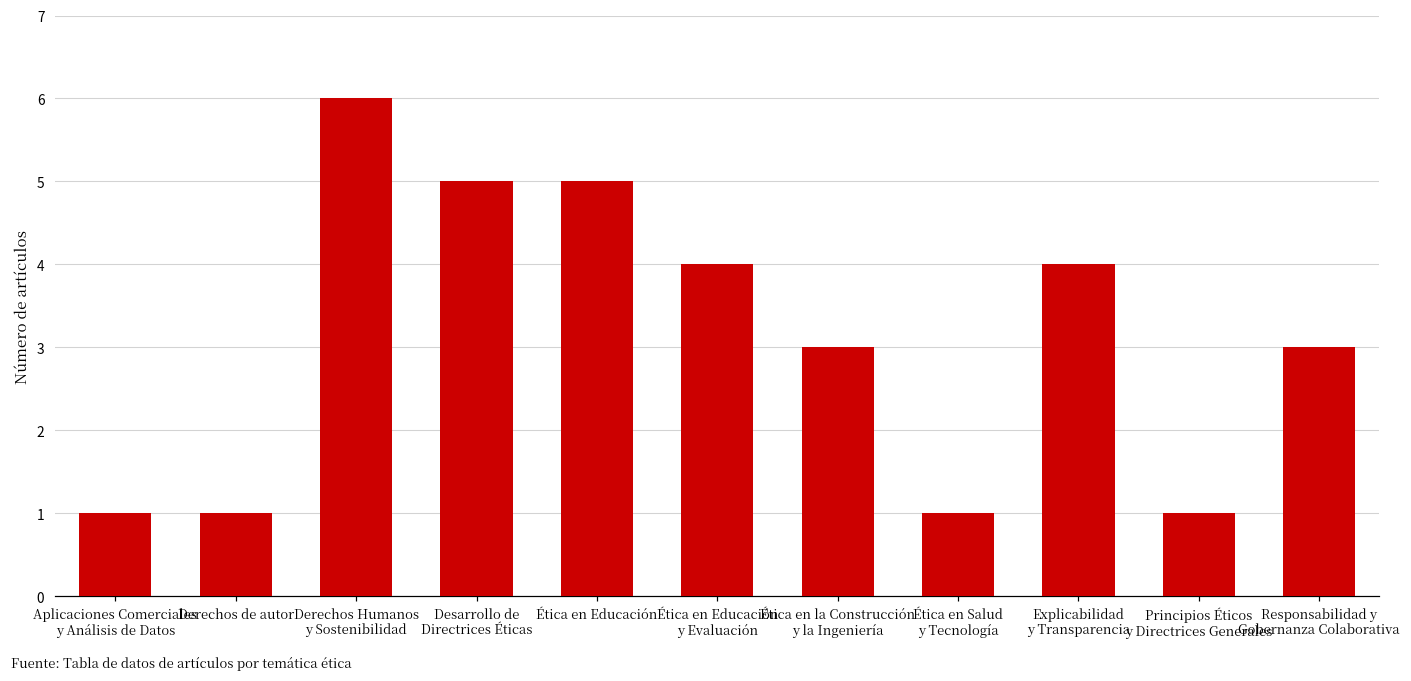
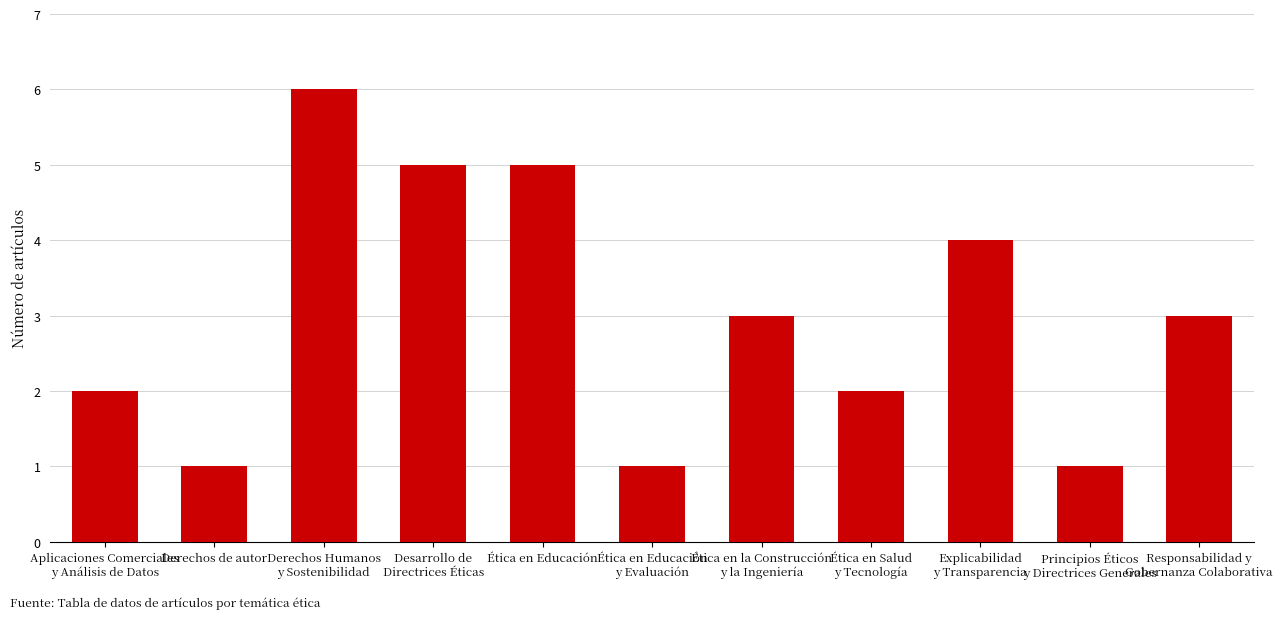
  {
-   "Aplicaciones Comerciales y Análisis de Datos": 1,
+   "Aplicaciones Comerciales y Análisis de Datos": 2,
    "Derechos Humanos y Sostenibilidad": 6,
    "Desarrollo de Directrices Éticas": 5,
    "Ética en Educación": 5,
-   "Ética en Educación y Evaluación": 4,
+   "Ética en Educación y Evaluación": 1,
    "Ética en la Construcción y la Ingeniería": 3,
-   "Ética en Salud y Tecnología": 1,
+   "Ética en Salud y Tecnología": 2,
    "Explicabilidad y Transparencia": 4
  }
